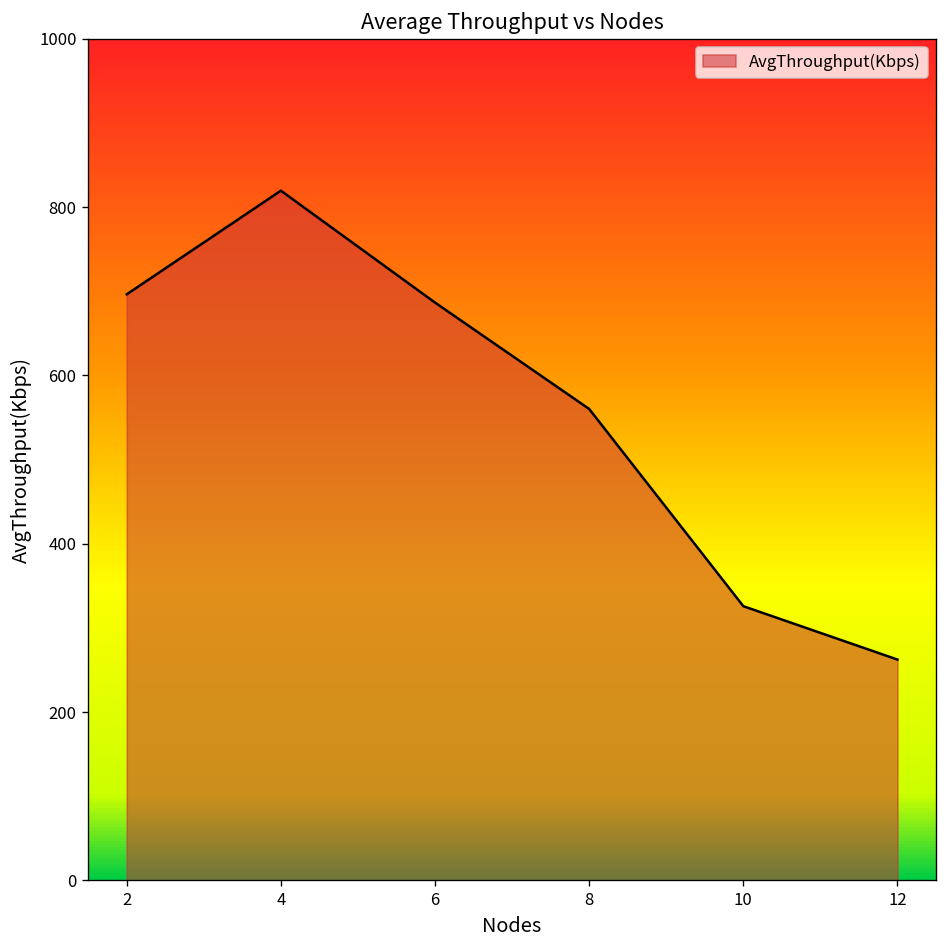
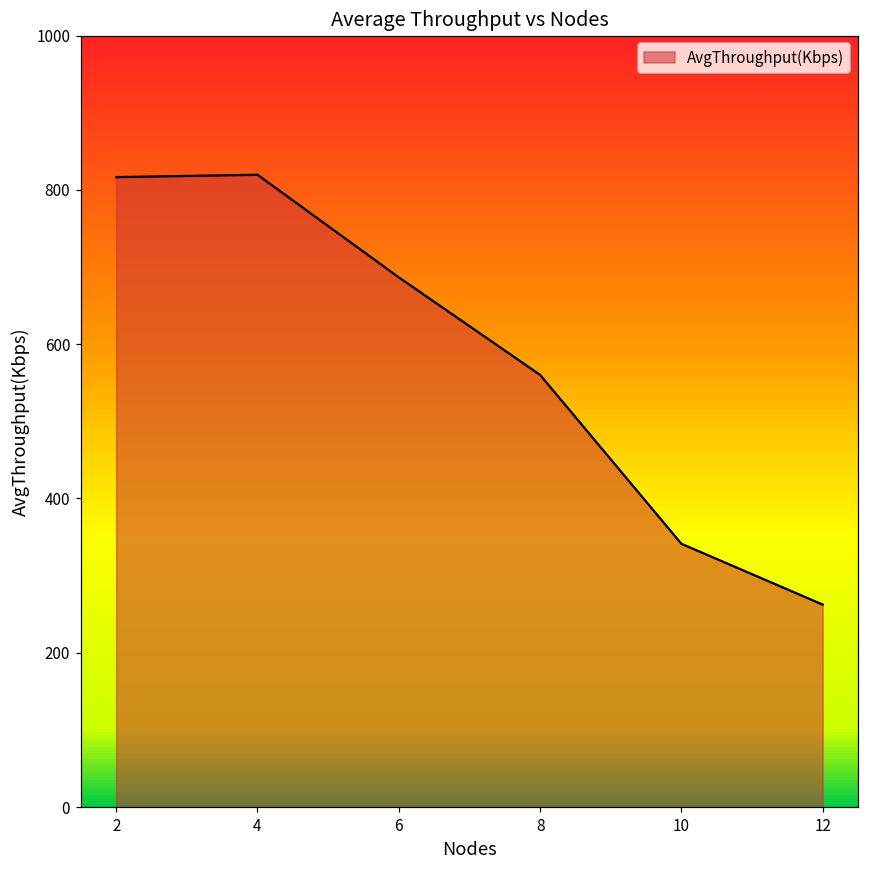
  {
-   "2": 700,
+   "2": 820,
    "4": 820,
    "6": 690,
    "8": 560,
-   "10": 330,
+   "10": 340,
    "12": 260
  }
